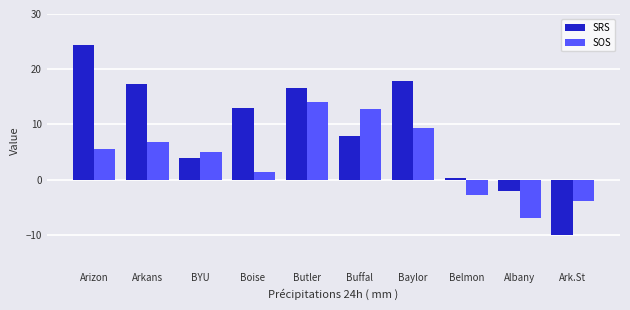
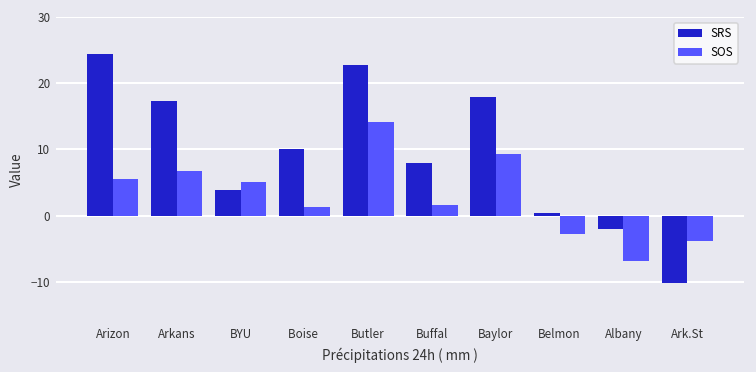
  {
    "SRS": {
      "Arizon": 24,
      "Arkans": 17,
      "BYU": 4,
-     "Boise": 13,
-     "Butler": 17,
+     "Boise": 10,
+     "Butler": 23,
      "Buffal": 8,
      "Baylor": 18,
      "Albany": -2,
      "Ark.St": -10
    },
    "SOS": {
      "Arizon": 6,
      "Arkans": 7,
      "BYU": 5,
      "Boise": 1,
      "Butler": 14,
-     "Buffal": 13,
+     "Buffal": 2,
      "Baylor": 9,
      "Belmon": -3,
      "Albany": -7,
      "Ark.St": -4
    }
  }
